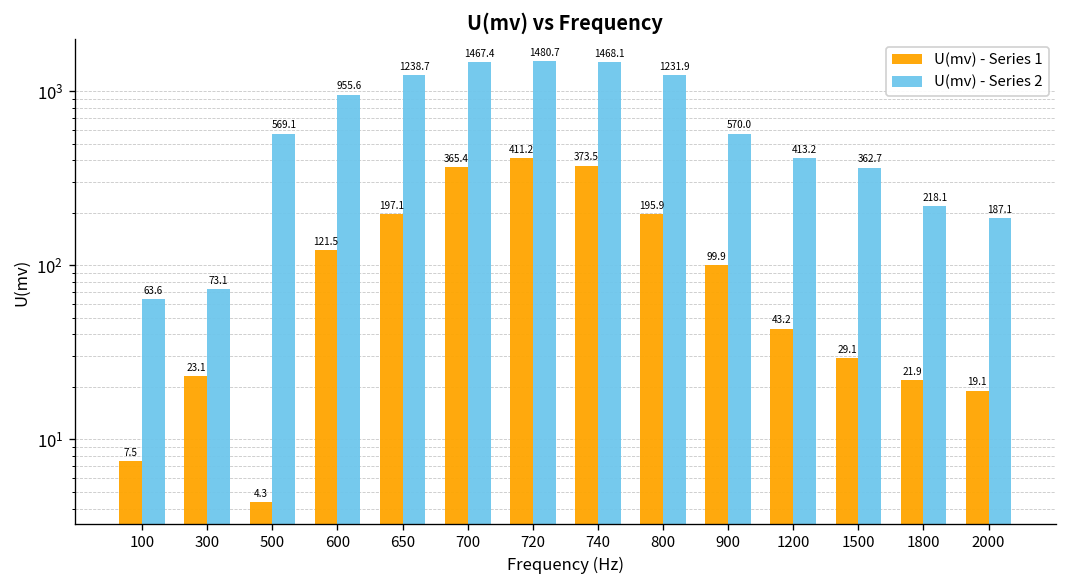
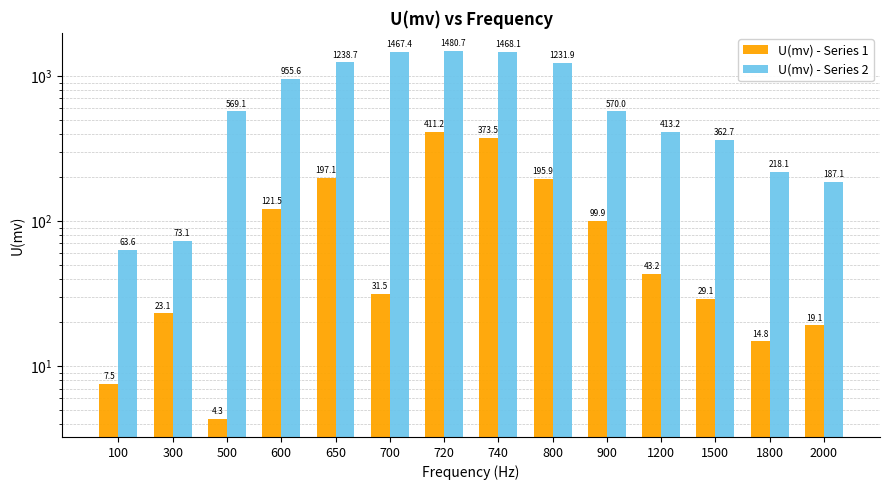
  {
    "U(mv) - Series 1": {
      "100": 7.5,
      "300": 23.1,
      "500": 4.3,
      "600": 121.5,
      "650": 197.1,
-     "700": 365.4,
+     "700": 31.5,
      "720": 411.2,
      "740": 373.5,
      "800": 195.9,
      "900": 99.9,
      "1200": 43.2,
      "1500": 29.1,
-     "1800": 21.9,
+     "1800": 14.8,
      "2000": 19.1
    },
    "U(mv) - Series 2": {
      "100": 63.6,
      "300": 73.1,
      "500": 569.1,
      "600": 955.6,
      "650": 1238.7,
      "700": 1467.4,
      "720": 1480.7,
      "740": 1468.1,
      "800": 1231.9,
      "900": 570.0,
      "1200": 413.2,
      "1500": 362.7,
      "1800": 218.1,
      "2000": 187.1
    }
  }
